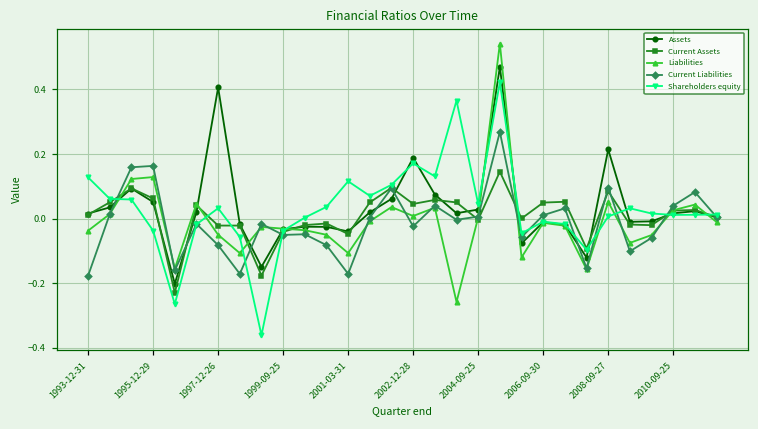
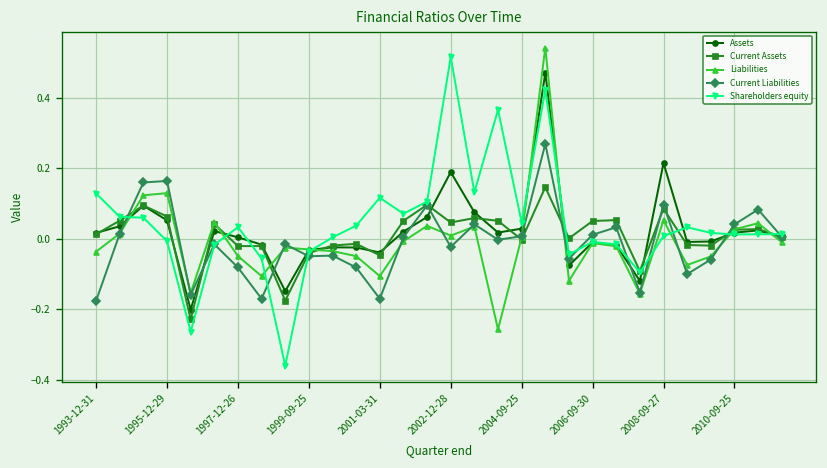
  {
    "Assets": {
      "1995-12-29": 0.05,
-     "1997-12-26": 0.41,
+     "1997-12-26": 0.00,
      "2002-12-28": 0.19,
      "2004-09-25": 0.03,
      "2008-09-27": 0.21
    },
    "Liabilities": {
      "1993-12-31": -0.04,
      "1995-12-29": 0.13,
      "1997-12-26": -0.05,
      "2001-03-31": -0.11,
      "2002-12-28": 0.01,
      "2008-09-27": 0.05
    },
    "Shareholders equity": {
      "1993-12-31": 0.13,
-     "1995-12-29": -0.04,
+     "1995-12-29": -0.01,
      "1997-12-26": 0.03,
      "2001-03-31": 0.12,
-     "2002-12-28": 0.17,
+     "2002-12-28": 0.52,
      "2004-09-25": 0.05,
      "2008-09-27": 0.01
    }
  }
